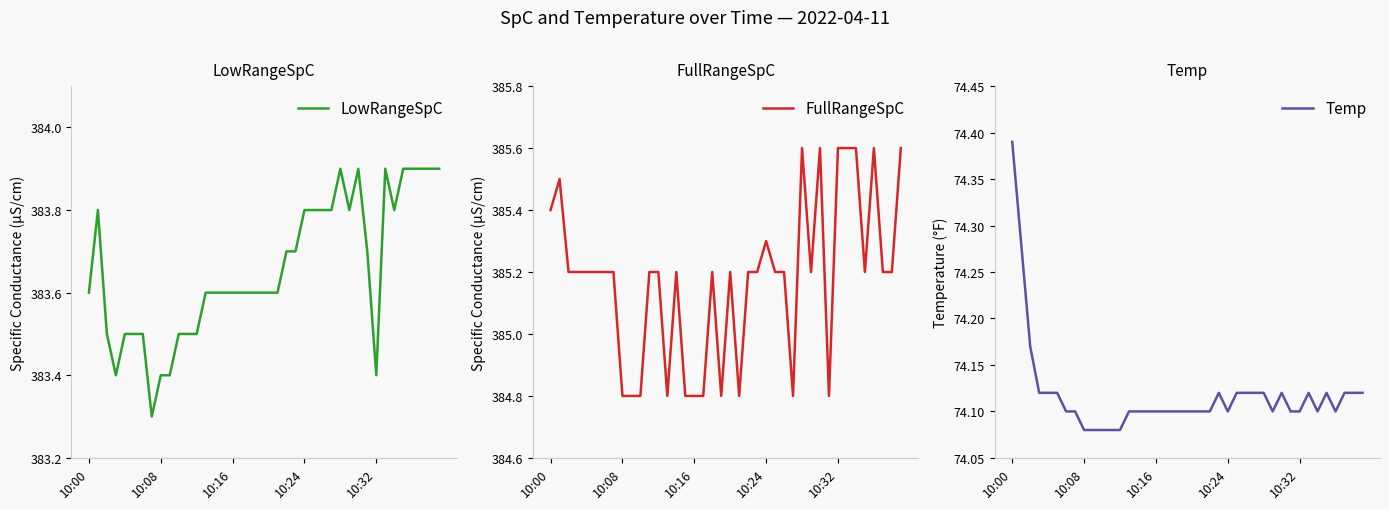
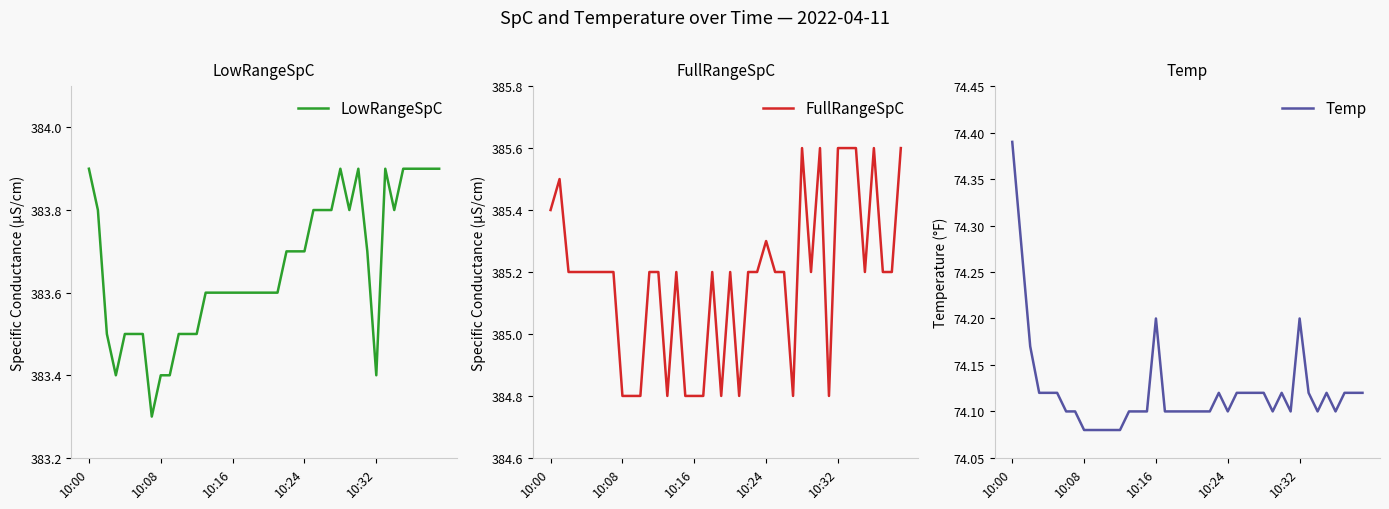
  {
    "LowRangeSpC": {
-     "10:00": 383.6,
+     "10:00": 383.9,
      "10:08": 383.4,
      "10:16": 383.6,
-     "10:24": 383.8,
+     "10:24": 383.7,
      "10:32": 383.4
    },
    "FullRangeSpC": {
      "10:00": 385.40,
      "10:08": 384.80,
      "10:16": 384.80,
      "10:24": 385.30,
      "10:32": 385.60
    },
    "Temp": {
      "10:00": 74.39,
      "10:08": 74.08,
-     "10:16": 74.1,
+     "10:16": 74.2,
      "10:24": 74.1,
-     "10:32": 74.1
+     "10:32": 74.2
    }
  }
